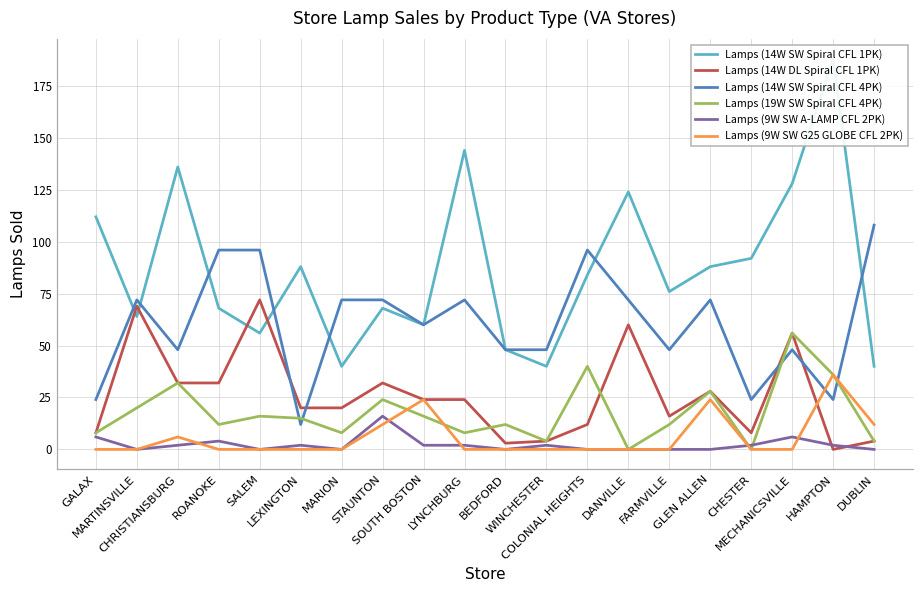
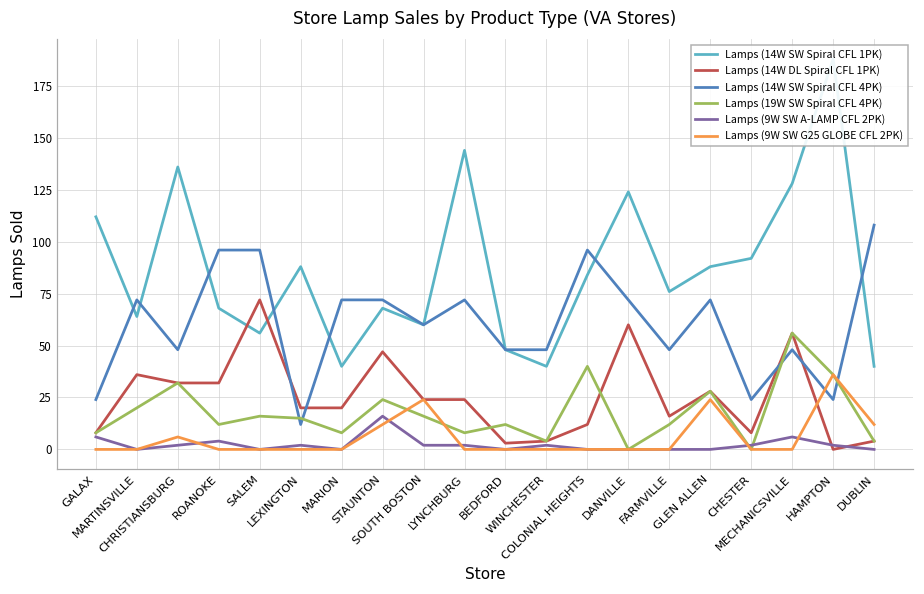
  {
    "Lamps (14W DL Spiral CFL 1PK)": {
-     "MARTINSVILLE": 69,
+     "MARTINSVILLE": 36,
      "ROANOKE": 32,
      "SALEM": 72,
      "LEXINGTON": 20,
      "MARION": 20,
-     "STAUNTON": 32,
+     "STAUNTON": 47,
      "LYNCHBURG": 24,
      "BEDFORD": 3,
      "COLONIAL HEIGHTS": 12,
      "DANVILLE": 60,
      "FARMVILLE": 16,
      "CHESTER": 8,
      "HAMPTON": 0
    },
    "Lamps (19W SW Spiral CFL 4PK)": {
      "MARTINSVILLE": 20,
      "ROANOKE": 12,
      "SALEM": 16,
      "LEXINGTON": 15,
      "MARION": 8,
      "STAUNTON": 24,
      "SOUTH BOSTON": 16,
      "LYNCHBURG": 8,
      "BEDFORD": 12,
      "COLONIAL HEIGHTS": 40,
      "FARMVILLE": 12
    },
    "Lamps (9W SW A-LAMP CFL 2PK)": {
      "GALAX": 6,
      "CHRISTIANSBURG": 2,
      "ROANOKE": 4,
      "LEXINGTON": 2,
      "STAUNTON": 16,
      "SOUTH BOSTON": 2,
      "LYNCHBURG": 2,
      "WINCHESTER": 2,
      "GLEN ALLEN": 0,
      "CHESTER": 2,
      "MECHANICSVILLE": 6,
      "HAMPTON": 2,
      "DUBLIN": 0
    },
    "Lamps (9W SW G25 GLOBE CFL 2PK)": {
      "GALAX": 0,
      "CHRISTIANSBURG": 6,
      "ROANOKE": 0,
      "LEXINGTON": 0,
      "STAUNTON": 12,
      "LYNCHBURG": 0,
      "WINCHESTER": 0,
      "GLEN ALLEN": 24,
      "MECHANICSVILLE": 0,
      "DUBLIN": 12
    }
  }
